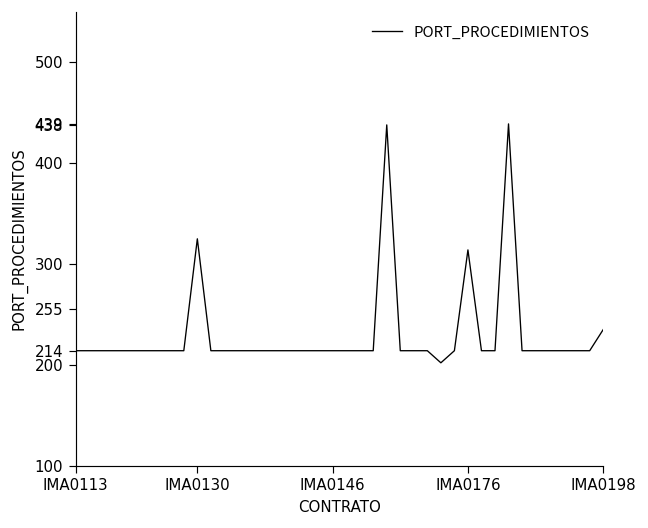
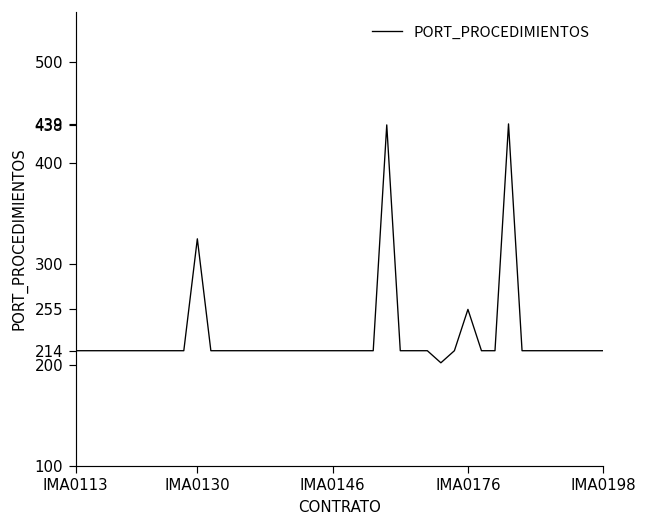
  {
    "IMA0113": 210,
    "IMA0130": 330,
    "IMA0146": 210,
-   "IMA0176": 310,
-   "IMA0198": 240
+   "IMA0176": 260,
+   "IMA0198": 210
  }
